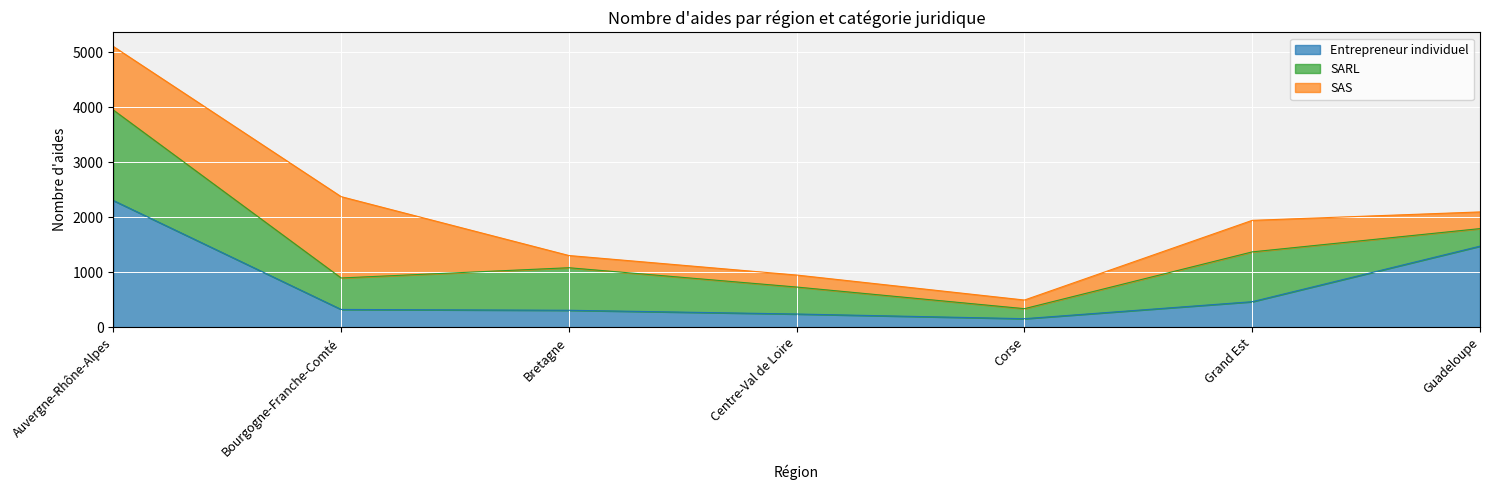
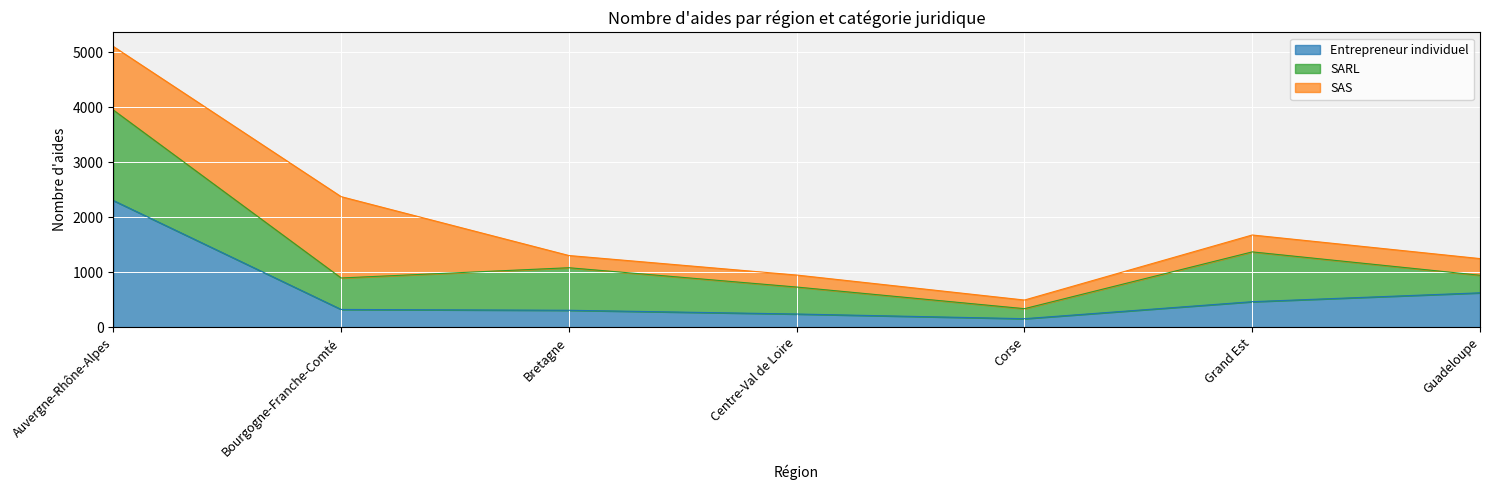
  {
    "Entrepreneur individuel": {
      "Auvergne-Rhône-Alpes": 2300,
      "Bourgogne-Franche-Comté": 300,
      "Bretagne": 300,
      "Centre-Val de Loire": 200,
      "Corse": 200,
      "Grand Est": 500,
-     "Guadeloupe": 1500
+     "Guadeloupe": 600
    },
    "SARL": {
      "Auvergne-Rhône-Alpes": 1600,
      "Bourgogne-Franche-Comté": 600,
      "Bretagne": 800,
      "Centre-Val de Loire": 500,
      "Corse": 200,
      "Grand Est": 900,
      "Guadeloupe": 300
    },
    "SAS": {
      "Auvergne-Rhône-Alpes": 1200,
      "Bourgogne-Franche-Comté": 1500,
      "Bretagne": 200,
      "Centre-Val de Loire": 200,
      "Corse": 200,
-     "Grand Est": 600,
+     "Grand Est": 300,
      "Guadeloupe": 300
    }
  }
